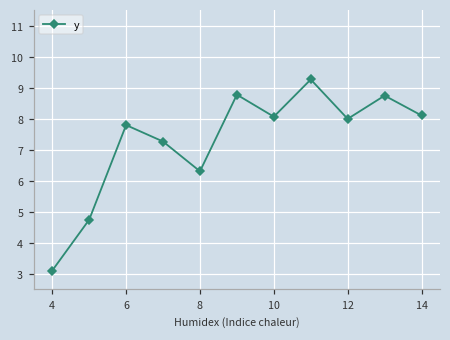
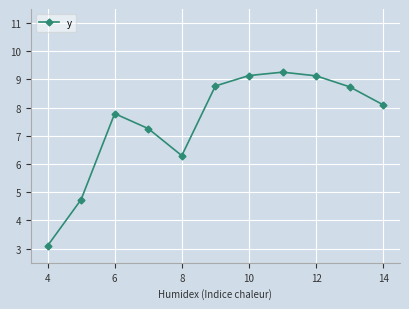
  {
    "4": 3.1,
    "6": 7.8,
    "8": 6.3,
-   "10": 8.1,
-   "12": 8.0,
+   "10": 9.1,
+   "12": 9.1,
    "14": 8.1
  }
